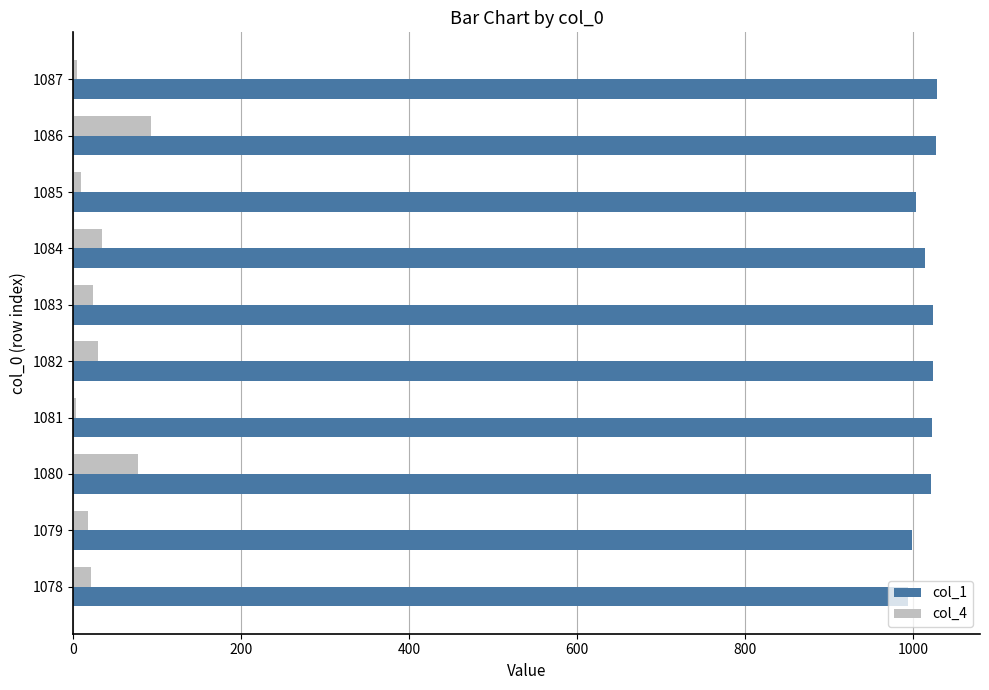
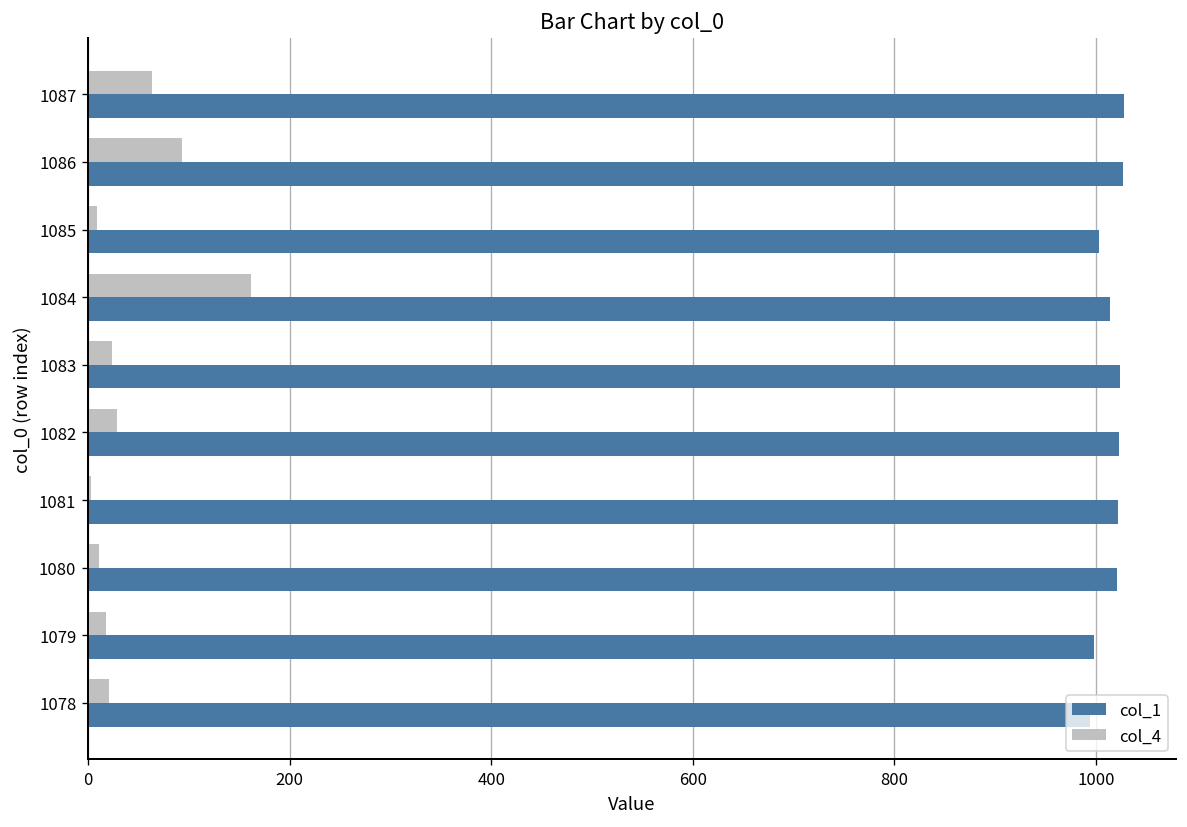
  {
    "col_1": {
      "1087": 1030,
      "1086": 1030,
      "1085": 1000,
      "1084": 1010,
      "1083": 1020,
      "1082": 1020,
      "1081": 1020,
      "1080": 1020,
      "1079": 1000
    },
    "col_4": {
-     "1087": 10,
+     "1087": 60,
      "1086": 90,
      "1085": 10,
-     "1084": 30,
+     "1084": 160,
      "1083": 20,
      "1082": 30,
      "1081": 0,
-     "1080": 80,
+     "1080": 10,
      "1079": 20,
      "1078": 20
    }
  }
